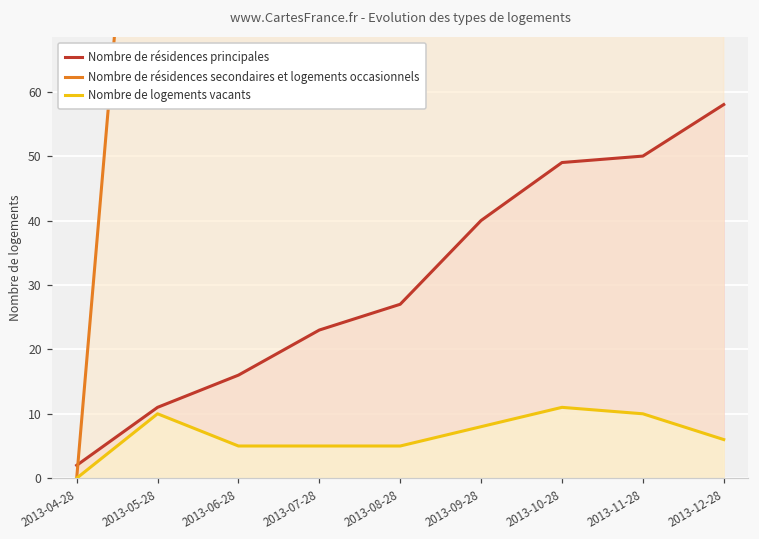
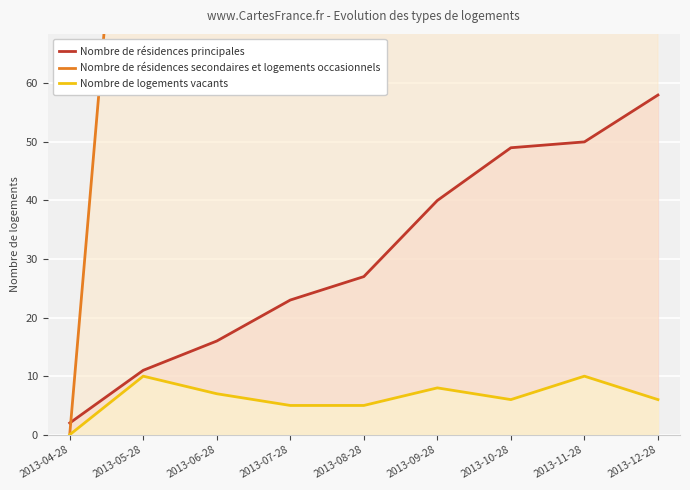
  {
    "Nombre de résidences principales": {
      "2013-04-28": 2,
      "2013-05-28": 11,
      "2013-06-28": 16,
      "2013-07-28": 23,
      "2013-08-28": 27,
      "2013-09-28": 40,
      "2013-10-28": 49,
      "2013-11-28": 50,
      "2013-12-28": 58
    },
    "Nombre de logements vacants": {
      "2013-05-28": 10,
-     "2013-06-28": 5,
+     "2013-06-28": 7,
      "2013-07-28": 5,
      "2013-08-28": 5,
      "2013-09-28": 8,
-     "2013-10-28": 11,
+     "2013-10-28": 6,
      "2013-11-28": 10,
      "2013-12-28": 6
    }
  }
